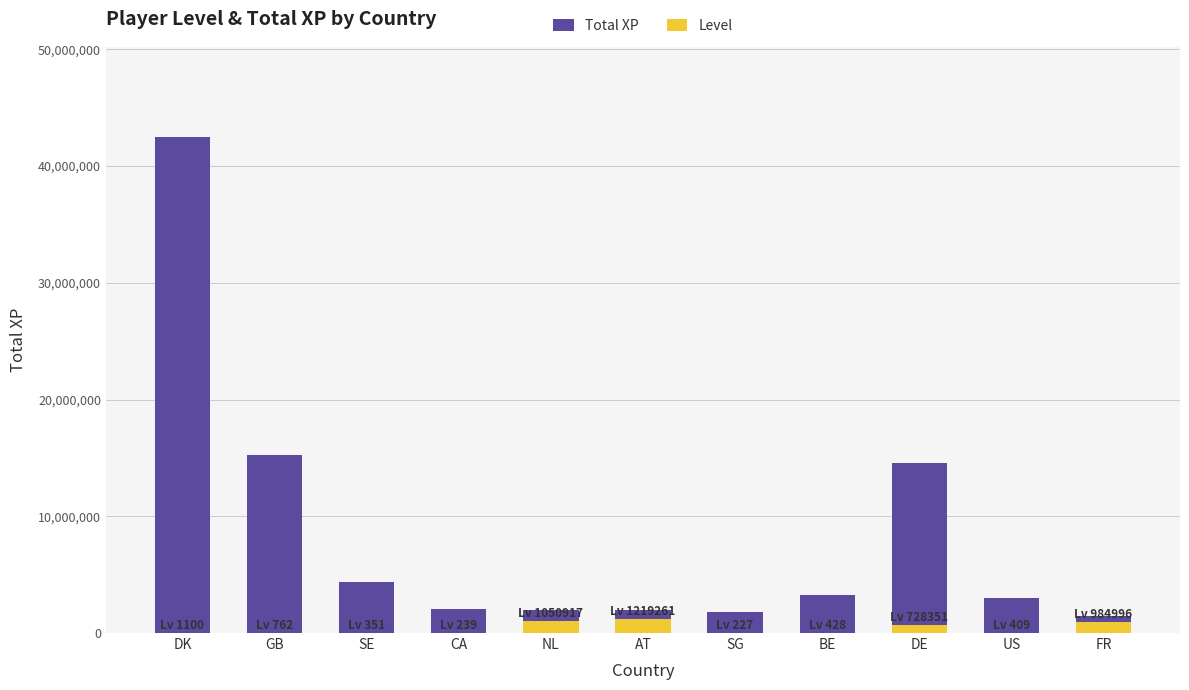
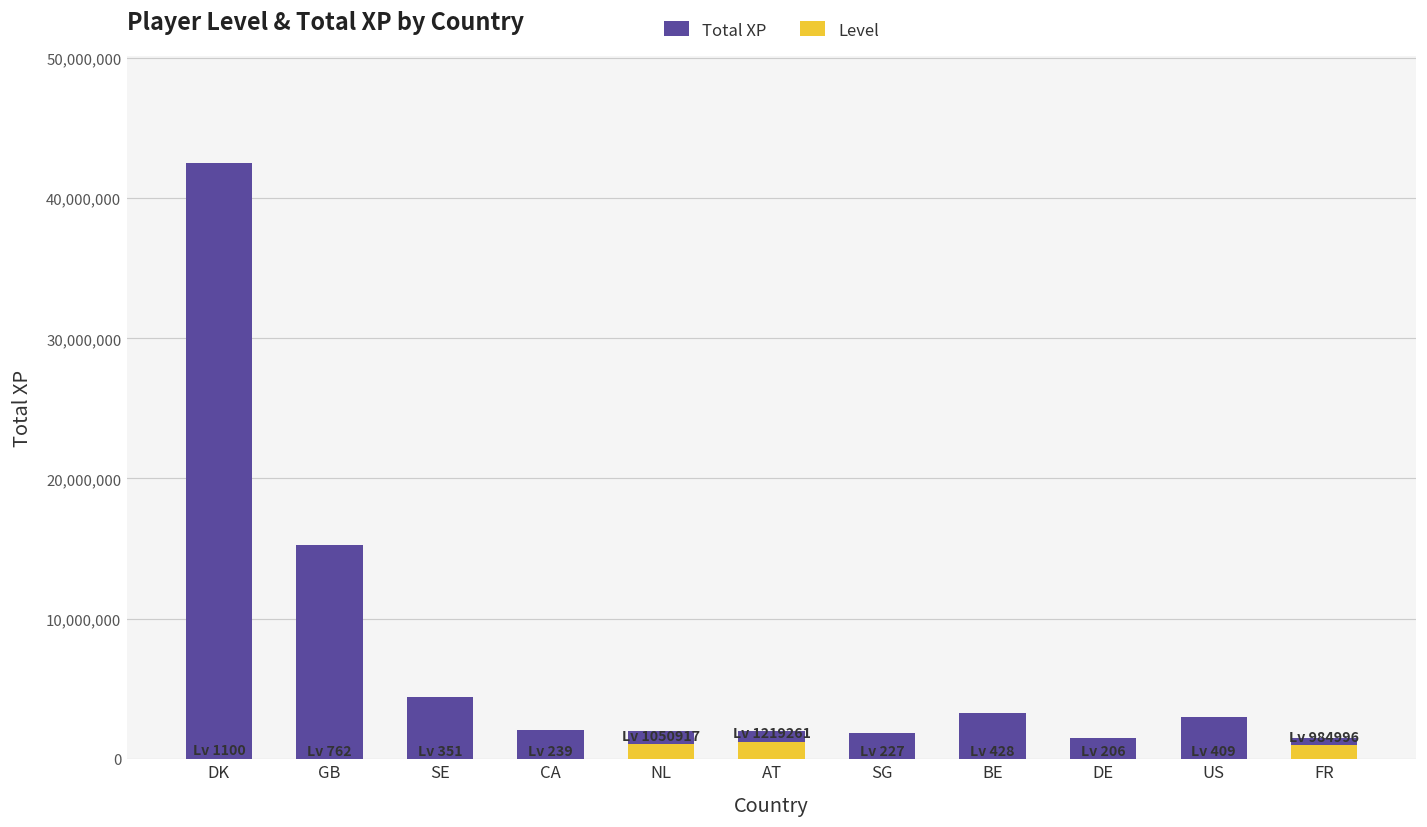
  {
    "Total XP": {
-     "DE": "14,500,000"
+     "DE": "1,500,000"
    },
    "Level": {
      "DK": "1100",
      "GB": "762",
      "SE": "351",
      "CA": "239",
      "SG": "227",
      "BE": "428",
-     "DE": "728351",
+     "DE": "206",
      "US": "409"
    }
  }
